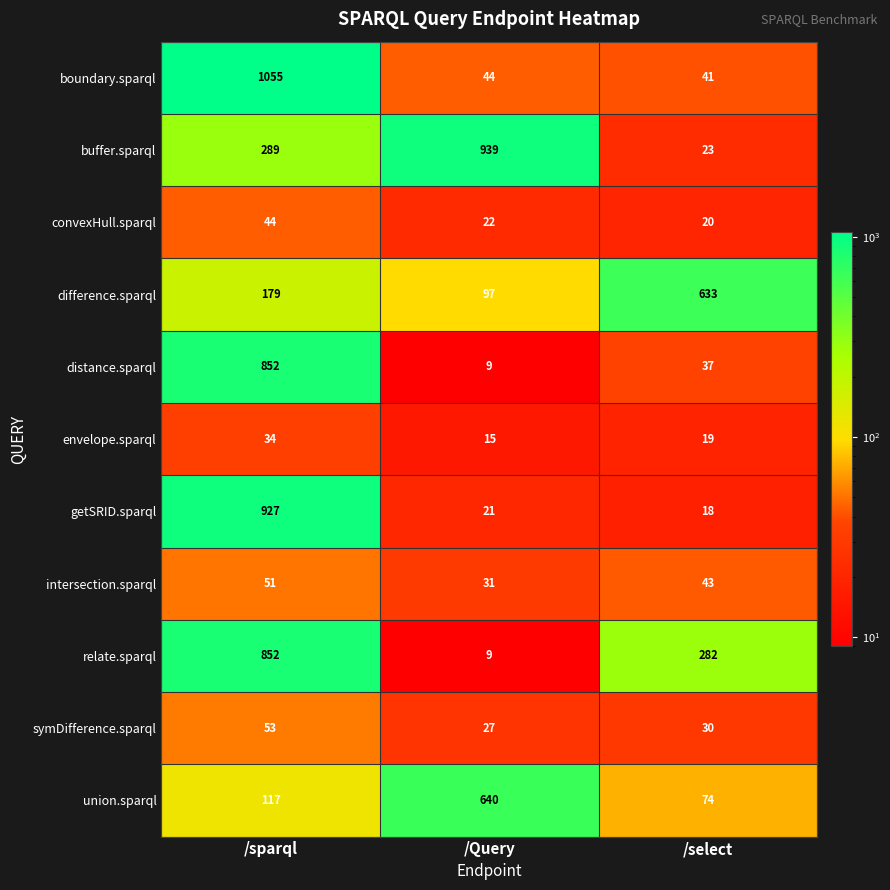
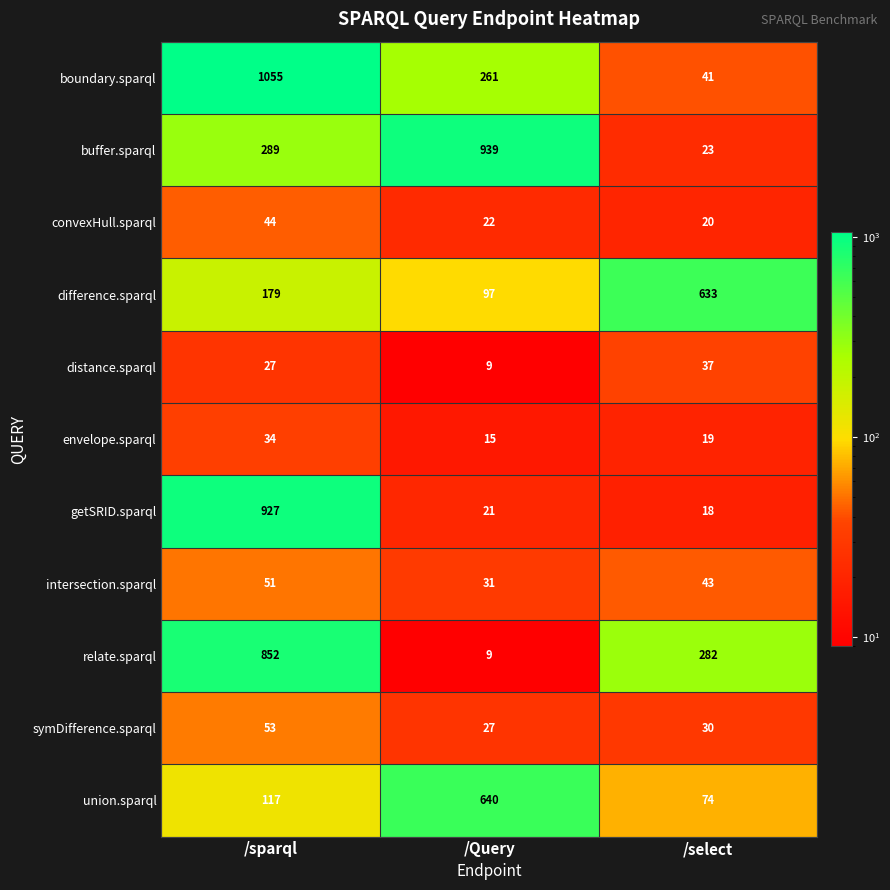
  {
    "boundary.sparql": {
      "/sparql": 1055,
-     "/Query": 44,
+     "/Query": 261,
      "/select": 41
    },
    "buffer.sparql": {
      "/sparql": 289,
      "/Query": 939,
      "/select": 23
    },
    "convexHull.sparql": {
      "/sparql": 44,
      "/Query": 22,
      "/select": 20
    },
    "difference.sparql": {
      "/sparql": 179,
      "/Query": 97,
      "/select": 633
    },
    "distance.sparql": {
-     "/sparql": 852,
+     "/sparql": 27,
      "/Query": 9,
      "/select": 37
    },
    "envelope.sparql": {
      "/sparql": 34,
      "/Query": 15,
      "/select": 19
    },
    "getSRID.sparql": {
      "/sparql": 927,
      "/Query": 21,
      "/select": 18
    },
    "intersection.sparql": {
      "/sparql": 51,
      "/Query": 31,
      "/select": 43
    },
    "relate.sparql": {
      "/sparql": 852,
      "/Query": 9,
      "/select": 282
    },
    "symDifference.sparql": {
      "/sparql": 53,
      "/Query": 27,
      "/select": 30
    },
    "union.sparql": {
      "/sparql": 117,
      "/Query": 640,
      "/select": 74
    }
  }
